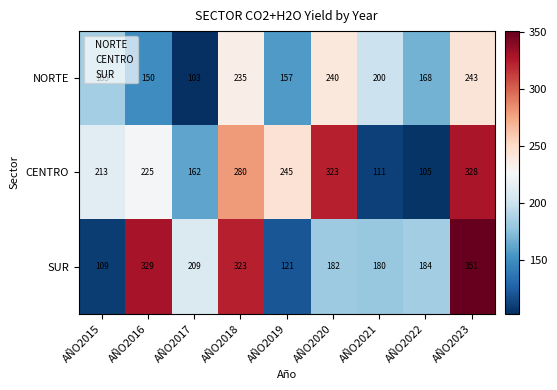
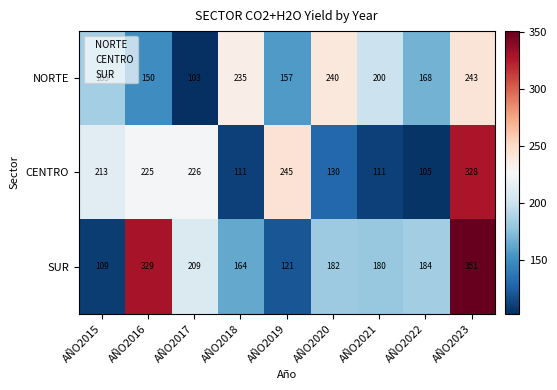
  {
    "NORTE": {
      "AÑO2016": 150,
      "AÑO2017": 103,
      "AÑO2018": 235,
      "AÑO2019": 157,
      "AÑO2020": 240,
      "AÑO2021": 200,
      "AÑO2022": 168,
      "AÑO2023": 243
    },
    "CENTRO": {
      "AÑO2015": 213,
      "AÑO2016": 225,
-     "AÑO2017": 162,
-     "AÑO2018": 280,
+     "AÑO2017": 226,
+     "AÑO2018": 111,
      "AÑO2019": 245,
-     "AÑO2020": 323,
+     "AÑO2020": 130,
      "AÑO2021": 111,
      "AÑO2022": 105,
      "AÑO2023": 328
    },
    "SUR": {
      "AÑO2015": 109,
      "AÑO2016": 329,
      "AÑO2017": 209,
-     "AÑO2018": 323,
+     "AÑO2018": 164,
      "AÑO2019": 121,
      "AÑO2020": 182,
      "AÑO2021": 180,
      "AÑO2022": 184,
      "AÑO2023": 351
    }
  }
